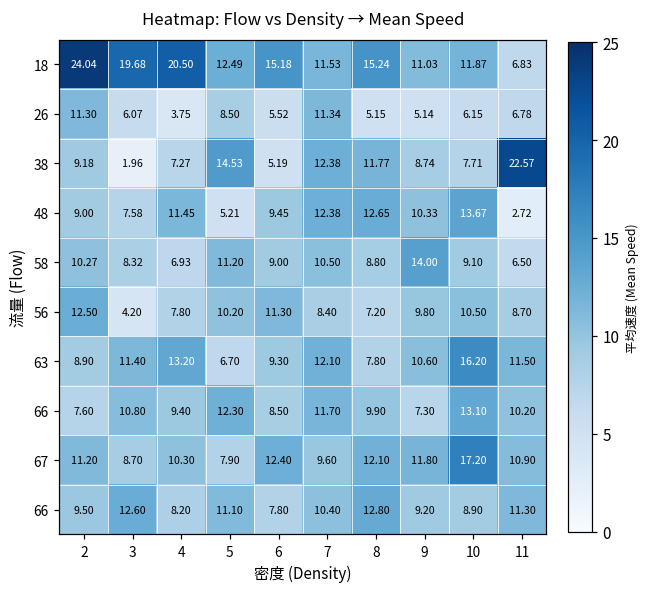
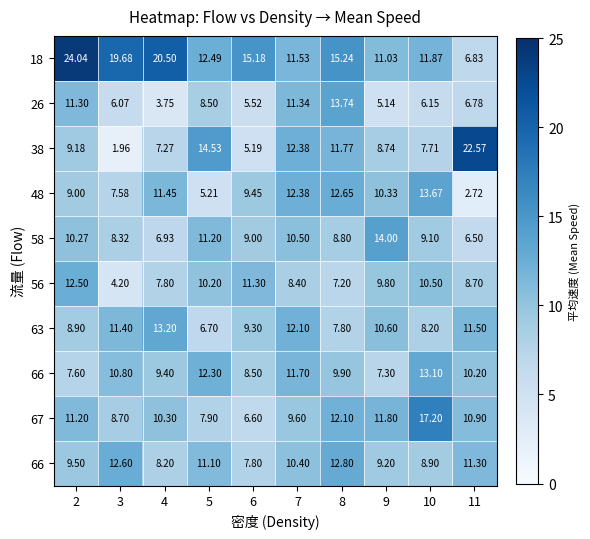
  {
    "18": {
      "2": 24.04,
      "3": 19.68,
      "4": 20.50,
      "5": 12.49,
      "6": 15.18,
      "7": 11.53,
      "8": 15.24,
      "9": 11.03,
      "10": 11.87,
      "11": 6.83
    },
    "26": {
      "2": 11.30,
      "3": 6.07,
      "4": 3.75,
      "5": 8.50,
      "6": 5.52,
      "7": 11.34,
-     "8": 5.15,
+     "8": 13.74,
      "9": 5.14,
      "10": 6.15,
      "11": 6.78
    },
    "38": {
      "2": 9.18,
      "3": 1.96,
      "4": 7.27,
      "5": 14.53,
      "6": 5.19,
      "7": 12.38,
      "8": 11.77,
      "9": 8.74,
      "10": 7.71,
      "11": 22.57
    },
    "48": {
      "2": 9.00,
      "3": 7.58,
      "4": 11.45,
      "5": 5.21,
      "6": 9.45,
      "7": 12.38,
      "8": 12.65,
      "9": 10.33,
      "10": 13.67,
      "11": 2.72
    },
    "58": {
      "2": 10.27,
      "3": 8.32,
      "4": 6.93,
      "5": 11.20,
      "6": 9.00,
      "7": 10.50,
      "8": 8.80,
      "9": 14.00,
      "10": 9.10,
      "11": 6.50
    },
    "56": {
      "2": 12.50,
      "3": 4.20,
      "4": 7.80,
      "5": 10.20,
      "6": 11.30,
      "7": 8.40,
      "8": 7.20,
      "9": 9.80,
      "10": 10.50,
      "11": 8.70
    },
    "63": {
      "2": 8.90,
      "3": 11.40,
      "4": 13.20,
      "5": 6.70,
      "6": 9.30,
      "7": 12.10,
      "8": 7.80,
      "9": 10.60,
-     "10": 16.20,
+     "10": 8.20,
      "11": 11.50
    },
    "67": {
      "2": 11.20,
      "3": 8.70,
      "4": 10.30,
      "5": 7.90,
-     "6": 12.40,
+     "6": 6.60,
      "7": 9.60,
      "8": 12.10,
      "9": 11.80,
      "10": 17.20,
      "11": 10.90
    }
  }
